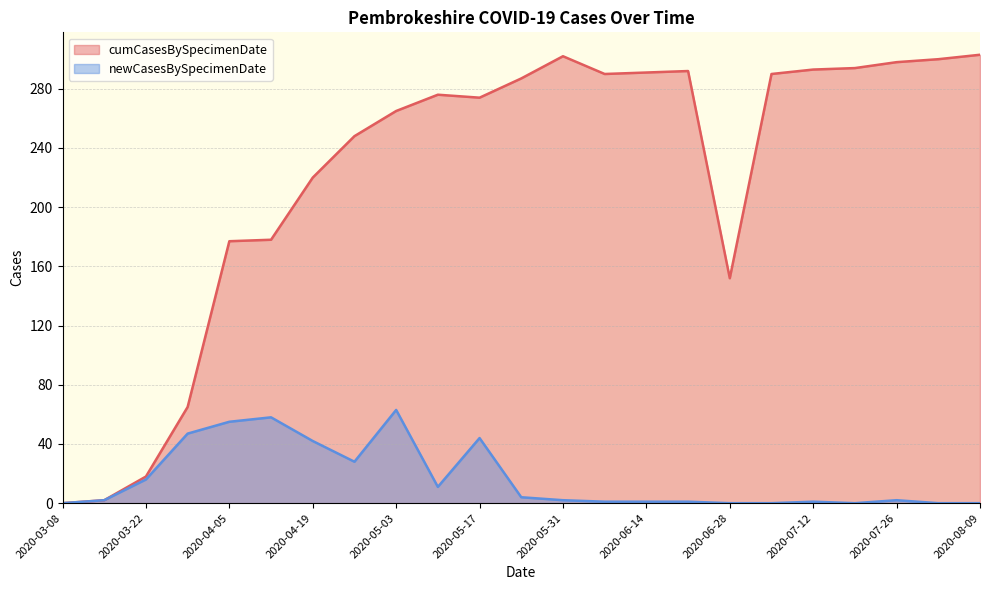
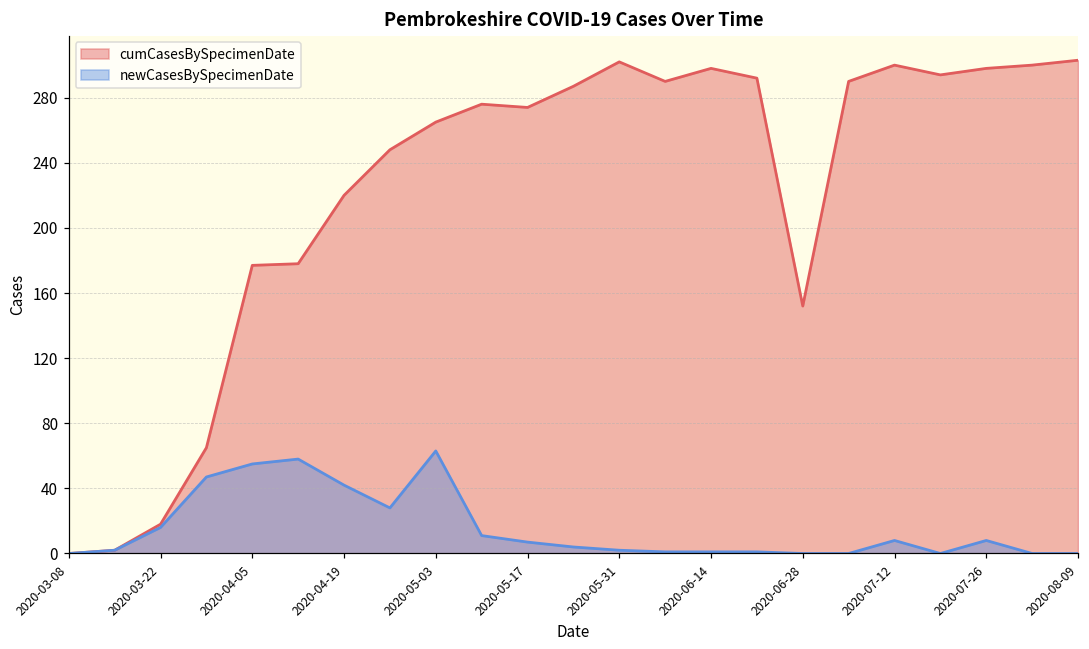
  {
    "cumCasesBySpecimenDate": {
      "2020-03-22": 18,
      "2020-04-05": 177,
      "2020-04-19": 220,
      "2020-05-03": 265,
      "2020-05-17": 274,
      "2020-05-31": 302,
-     "2020-06-14": 291,
+     "2020-06-14": 298,
      "2020-06-28": 152,
-     "2020-07-12": 293,
+     "2020-07-12": 300,
      "2020-07-26": 298,
      "2020-08-09": 303
    },
    "newCasesBySpecimenDate": {
      "2020-03-22": 16,
      "2020-04-05": 55,
      "2020-04-19": 42,
      "2020-05-03": 63,
-     "2020-05-17": 44,
+     "2020-05-17": 7,
      "2020-05-31": 2,
      "2020-06-14": 1,
      "2020-06-28": 0,
-     "2020-07-12": 1,
-     "2020-07-26": 2,
+     "2020-07-12": 8,
+     "2020-07-26": 8,
      "2020-08-09": 0
    }
  }
